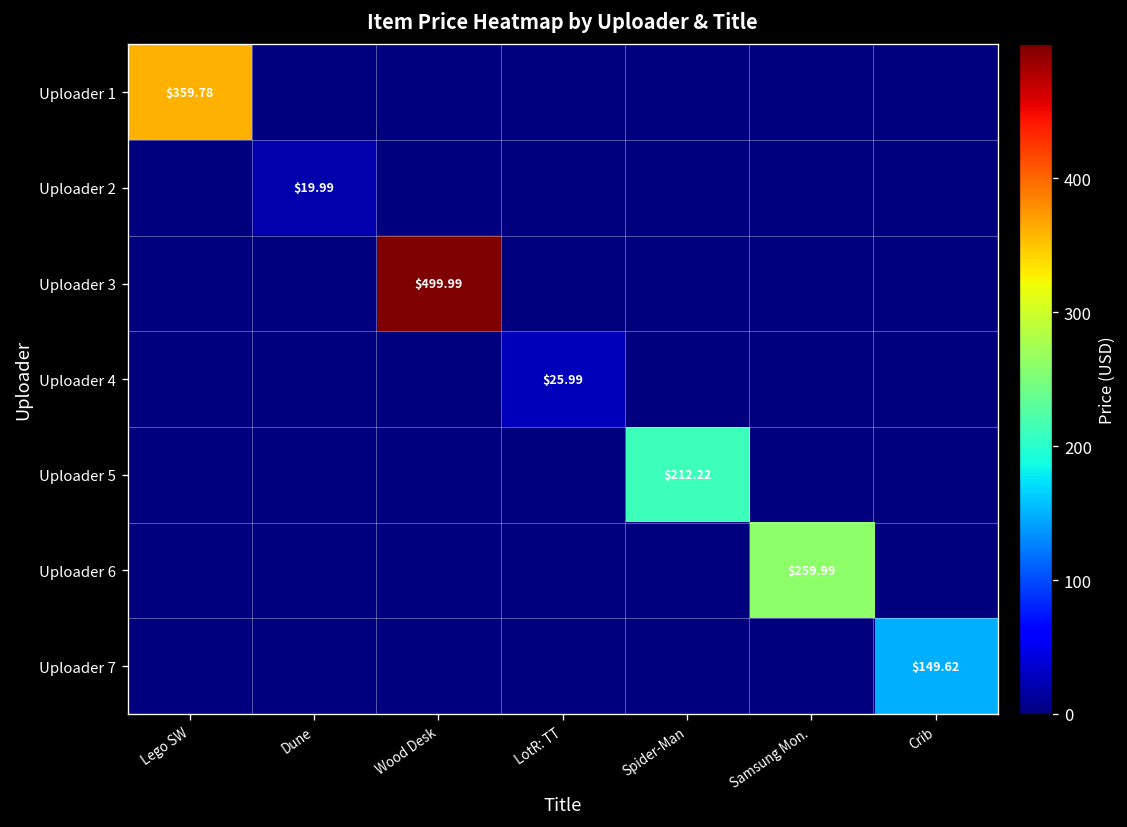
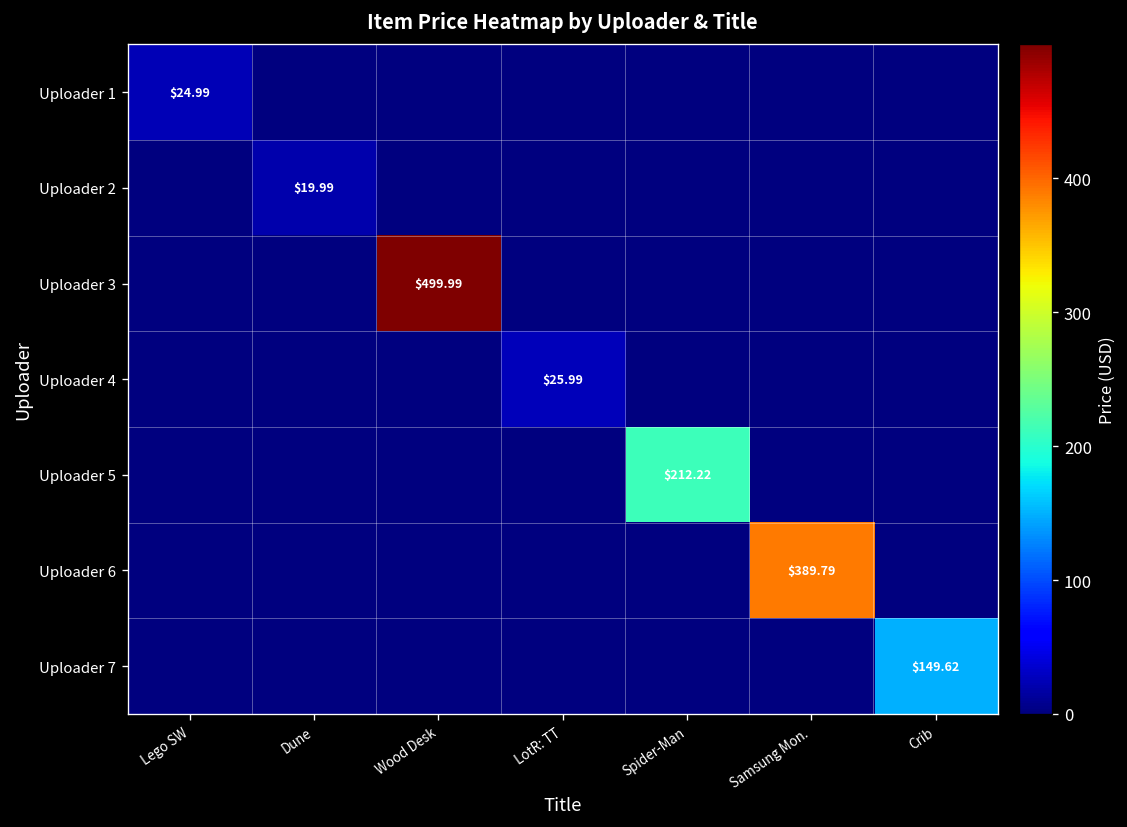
  {
    "Uploader 1": {
-     "Lego SW": "$359.78"
+     "Lego SW": "$24.99"
    },
    "Uploader 2": {
      "Dune": "$19.99"
    },
    "Uploader 3": {
      "Wood Desk": "$499.99"
    },
    "Uploader 4": {
      "LotR: TT": "$25.99"
    },
    "Uploader 5": {
      "Spider-Man": "$212.22"
    },
    "Uploader 6": {
-     "Samsung Mon.": "$259.99"
+     "Samsung Mon.": "$389.79"
    },
    "Uploader 7": {
      "Crib": "$149.62"
    }
  }
